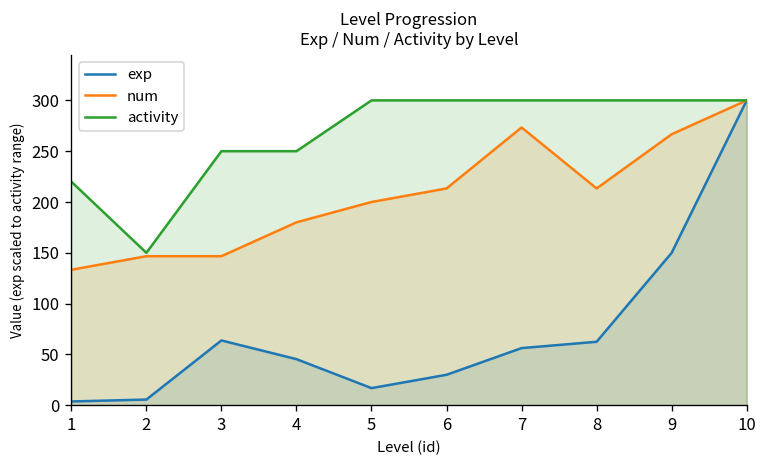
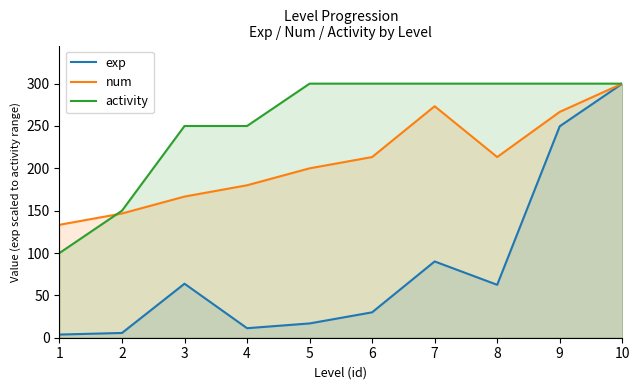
  {
    "exp": {
      "1": 0,
      "2": 10,
      "3": 60,
-     "4": 50,
+     "4": 10,
      "5": 20,
      "6": 30,
-     "7": 60,
+     "7": 90,
      "8": 60,
-     "9": 150
+     "9": 250
    },
    "num": {
      "1": 130,
      "2": 150,
-     "3": 150,
+     "3": 170,
      "4": 180,
      "5": 200,
      "6": 210,
      "7": 270,
      "8": 210,
      "9": 270
    },
    "activity": {
-     "1": 220,
+     "1": 100,
      "2": 150,
      "3": 250,
      "4": 250,
      "5": 300,
      "6": 300,
      "7": 300,
      "8": 300,
      "9": 300
    }
  }
